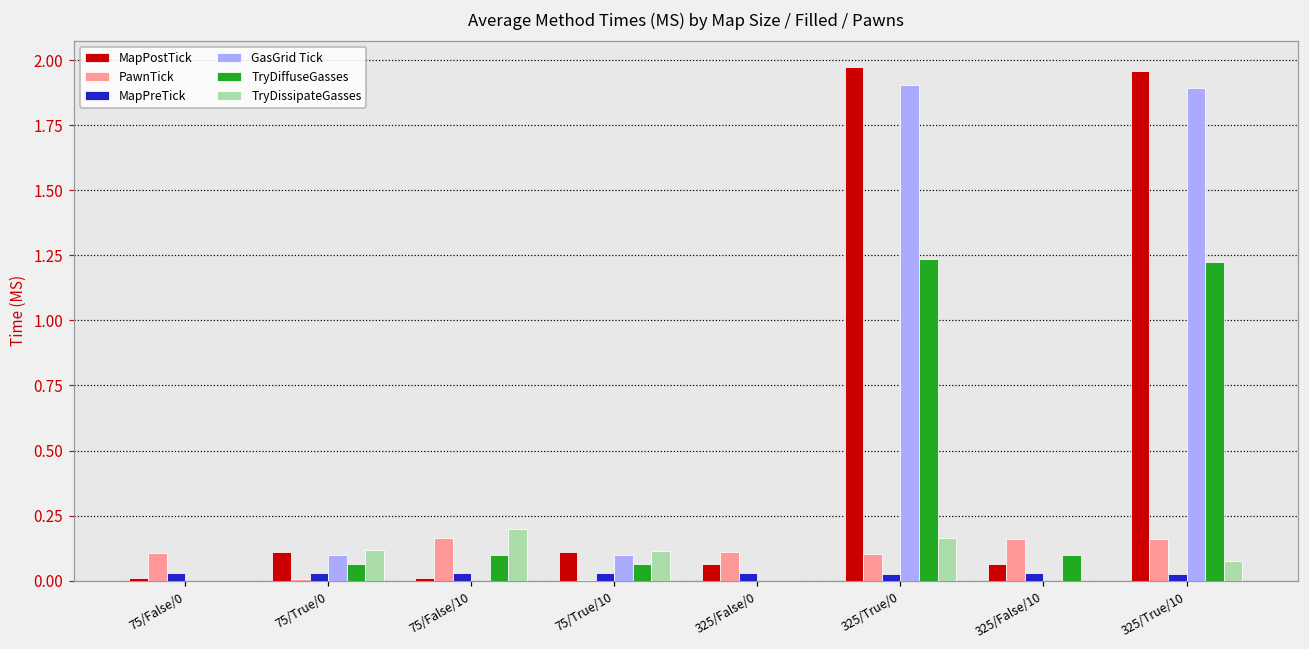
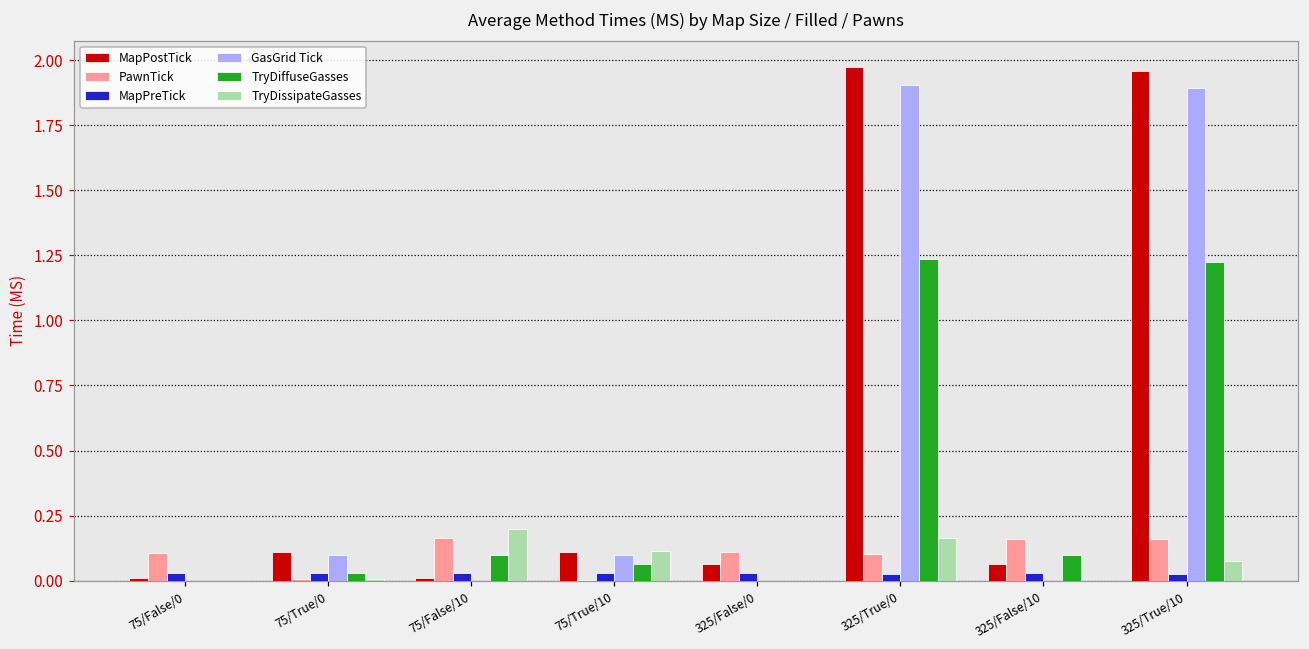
  {
    "MapPostTick": {
      "75/False/0": 0.01,
      "75/True/0": 0.11,
      "75/False/10": 0.01,
      "75/True/10": 0.11,
      "325/False/0": 0.06,
      "325/True/0": 1.98,
      "325/False/10": 0.07,
      "325/True/10": 1.96
    },
    "PawnTick": {
      "75/False/0": 0.11,
      "75/False/10": 0.16,
      "325/False/0": 0.11,
      "325/True/0": 0.10,
      "325/False/10": 0.16,
      "325/True/10": 0.16
    },
    "MapPreTick": {
      "75/False/0": 0.03,
      "75/True/0": 0.03,
      "75/False/10": 0.03,
      "75/True/10": 0.03,
      "325/False/0": 0.03,
      "325/True/0": 0.03,
      "325/False/10": 0.03,
      "325/True/10": 0.03
    },
    "GasGrid Tick": {
      "75/False/0": 0.00,
      "75/True/0": 0.10,
      "75/False/10": 0.00,
      "75/True/10": 0.10,
      "325/False/0": 0.00,
      "325/True/0": 1.91,
      "325/False/10": 0.00,
      "325/True/10": 1.89
    },
    "TryDiffuseGasses": {
      "75/False/0": 0.00,
-     "75/True/0": 0.06,
+     "75/True/0": 0.03,
      "75/False/10": 0.10,
      "75/True/10": 0.06,
      "325/False/0": 0.00,
      "325/True/0": 1.23,
      "325/False/10": 0.10,
      "325/True/10": 1.22
    },
    "TryDissipateGasses": {
      "75/False/0": 0.00,
-     "75/True/0": 0.12,
+     "75/True/0": 0.01,
      "75/False/10": 0.20,
      "75/True/10": 0.11,
      "325/False/0": 0.00,
      "325/True/0": 0.16,
      "325/False/10": 0.00,
      "325/True/10": 0.08
    }
  }
